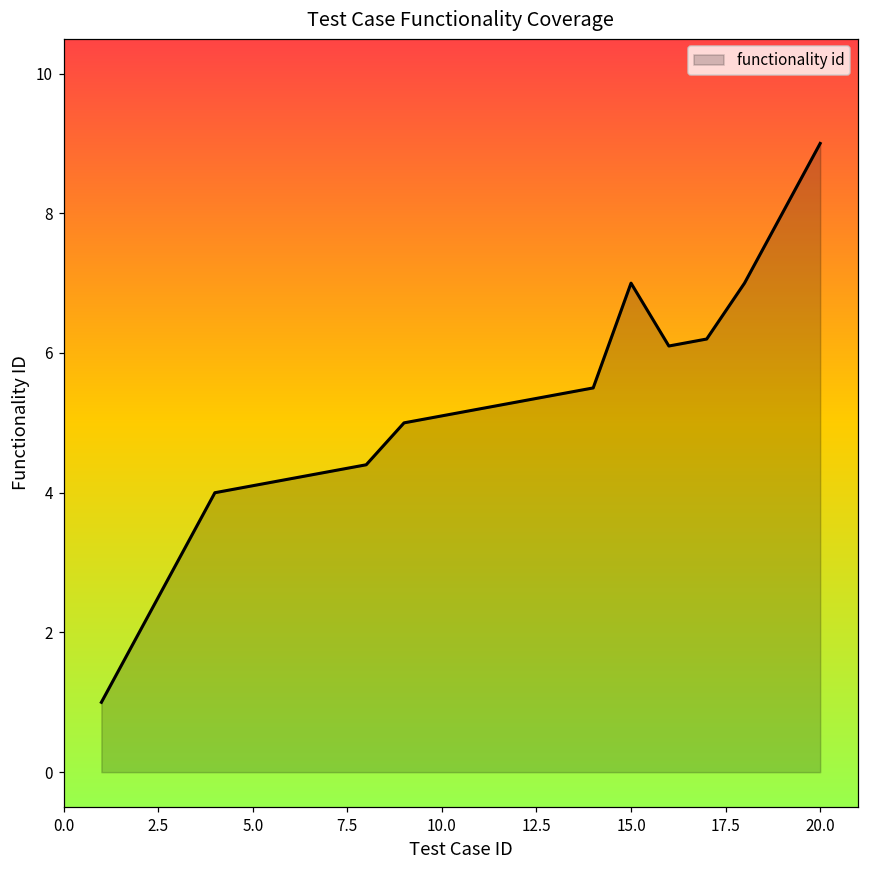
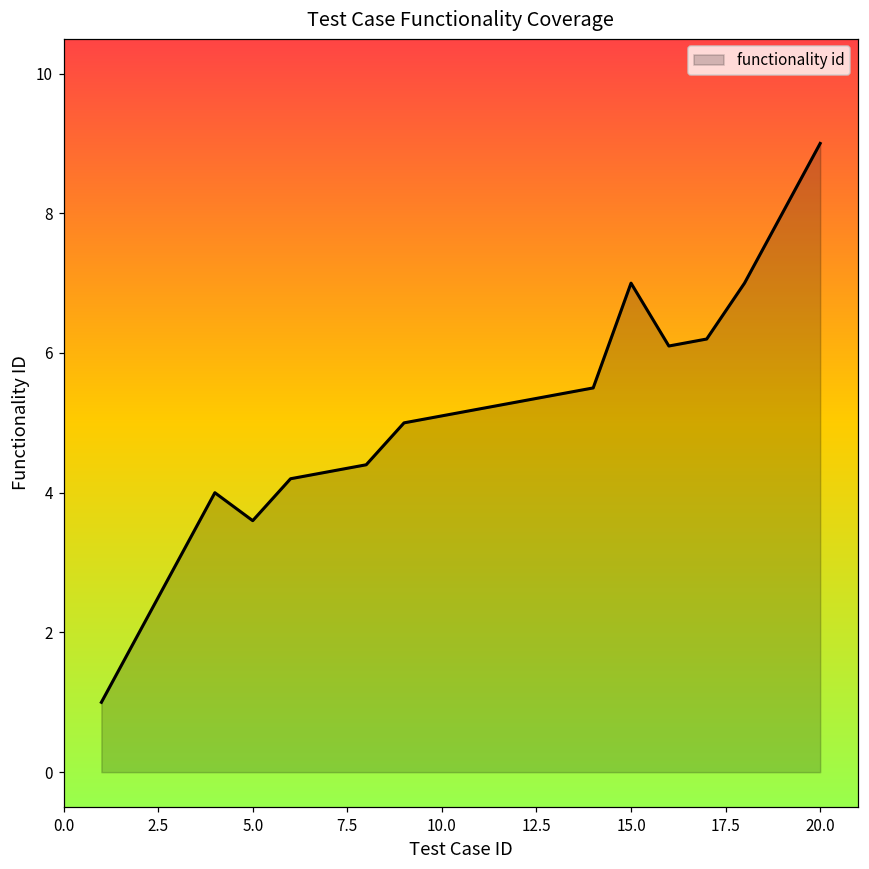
  {
-   "5.0": 4.1,
+   "5.0": 3.6,
    "10.0": 5.1,
    "15.0": 7.0,
    "20.0": 9.0
  }
